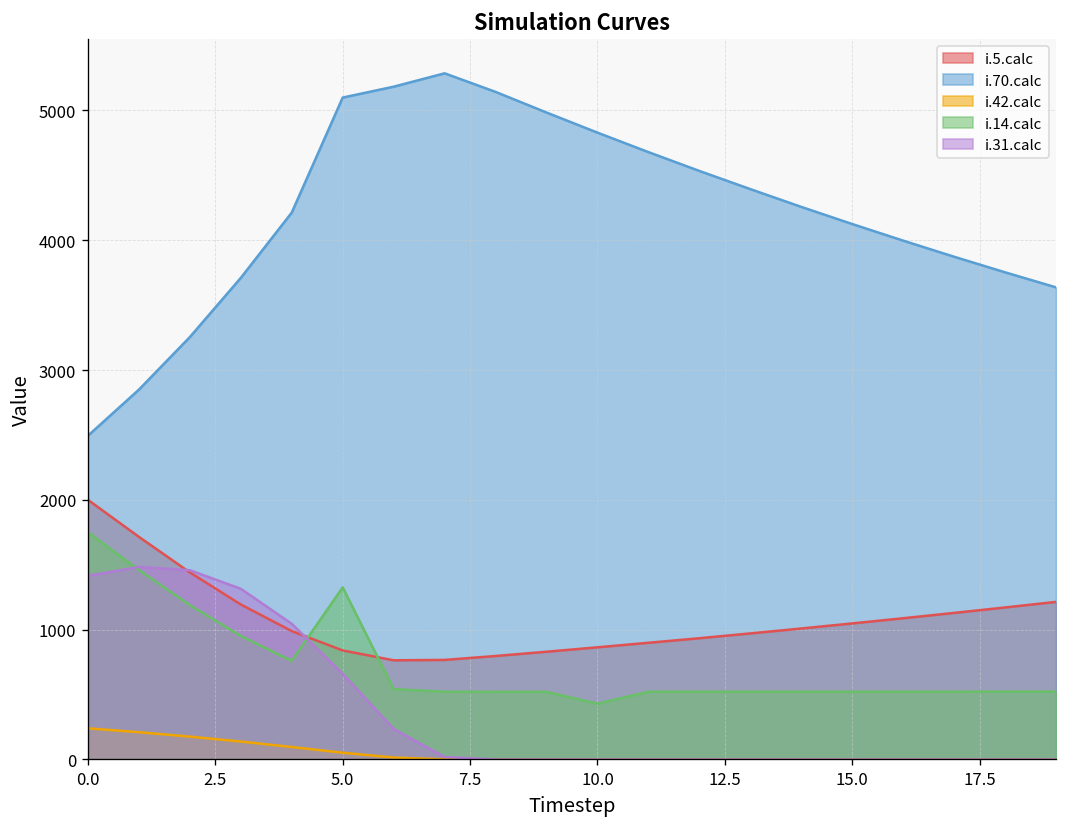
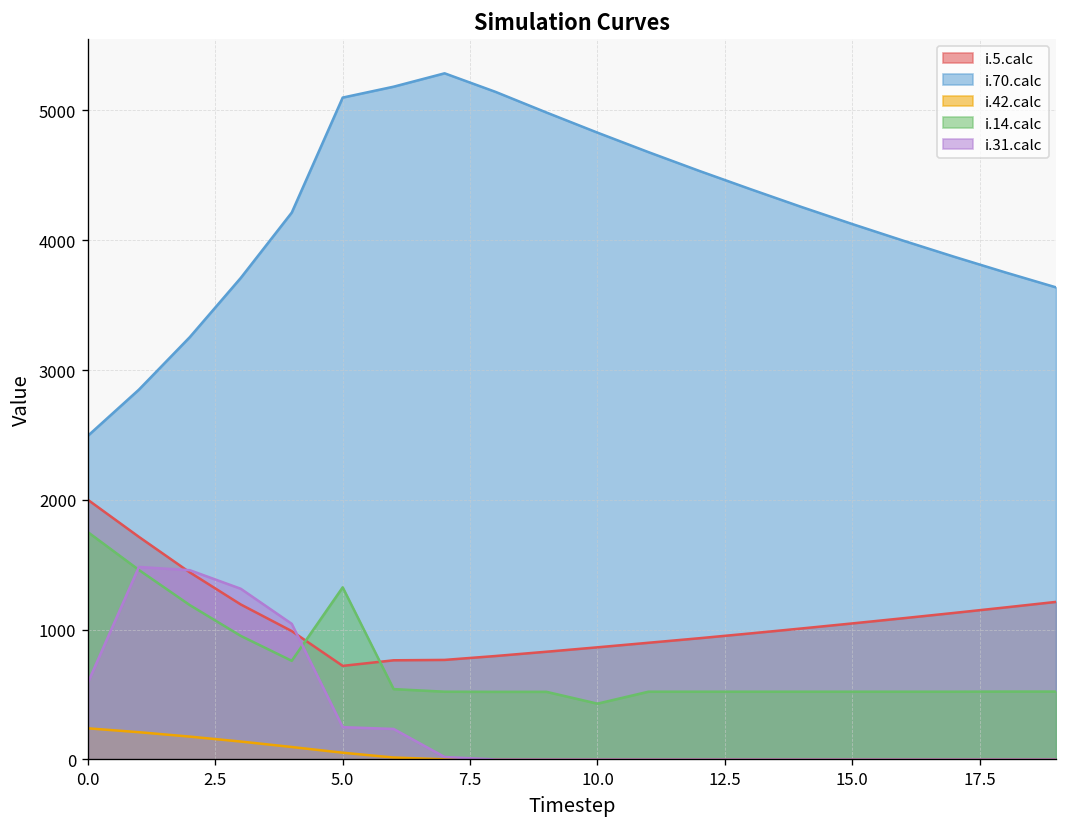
  {
    "i.5.calc": {
      "0.0": 2000,
-     "5.0": 840,
+     "5.0": 720,
      "10.0": 860,
      "15.0": 1050
    },
    "i.70.calc": {
      "0.0": 2490,
      "5.0": 5100,
      "10.0": 4830,
      "15.0": 4130
    },
    "i.42.calc": {
      "0.0": 240,
      "5.0": 50
    },
    "i.14.calc": {
      "0.0": 1750,
      "5.0": 1330,
      "10.0": 430,
      "15.0": 520
    },
    "i.31.calc": {
-     "0.0": 1420,
-     "5.0": 660
+     "0.0": 590,
+     "5.0": 250
    }
  }
